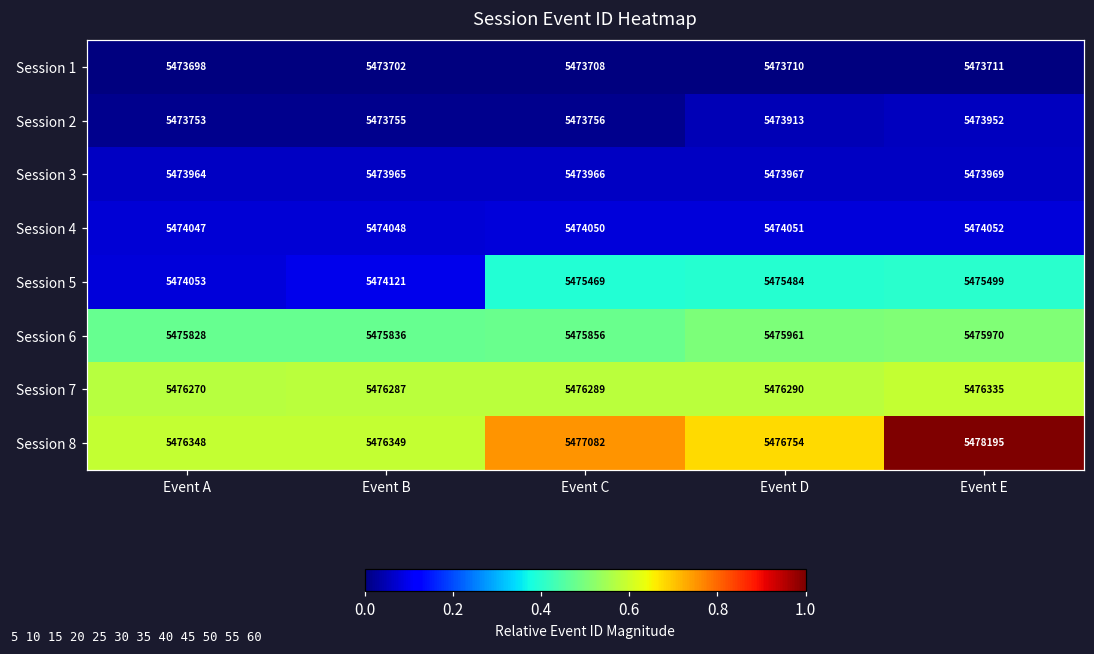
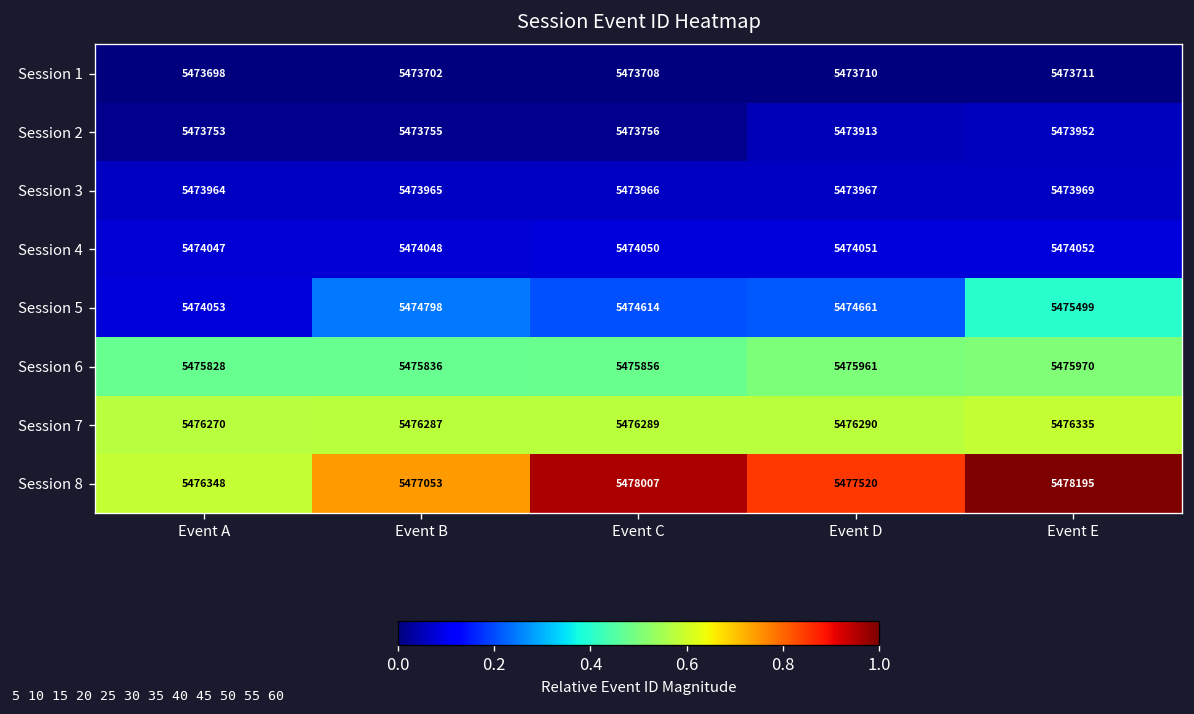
  {
    "Session 1": {
      "Event A": 5473698,
      "Event B": 5473702,
      "Event C": 5473708,
      "Event D": 5473710,
      "Event E": 5473711
    },
    "Session 2": {
      "Event A": 5473753,
      "Event B": 5473755,
      "Event C": 5473756,
      "Event D": 5473913,
      "Event E": 5473952
    },
    "Session 3": {
      "Event A": 5473964,
      "Event B": 5473965,
      "Event C": 5473966,
      "Event D": 5473967,
      "Event E": 5473969
    },
    "Session 4": {
      "Event A": 5474047,
      "Event B": 5474048,
      "Event C": 5474050,
      "Event D": 5474051,
      "Event E": 5474052
    },
    "Session 5": {
      "Event A": 5474053,
-     "Event B": 5474121,
-     "Event C": 5475469,
-     "Event D": 5475484,
+     "Event B": 5474798,
+     "Event C": 5474614,
+     "Event D": 5474661,
      "Event E": 5475499
    },
    "Session 6": {
      "Event A": 5475828,
      "Event B": 5475836,
      "Event C": 5475856,
      "Event D": 5475961,
      "Event E": 5475970
    },
    "Session 7": {
      "Event A": 5476270,
      "Event B": 5476287,
      "Event C": 5476289,
      "Event D": 5476290,
      "Event E": 5476335
    },
    "Session 8": {
      "Event A": 5476348,
-     "Event B": 5476349,
-     "Event C": 5477082,
-     "Event D": 5476754,
+     "Event B": 5477053,
+     "Event C": 5478007,
+     "Event D": 5477520,
      "Event E": 5478195
    }
  }
